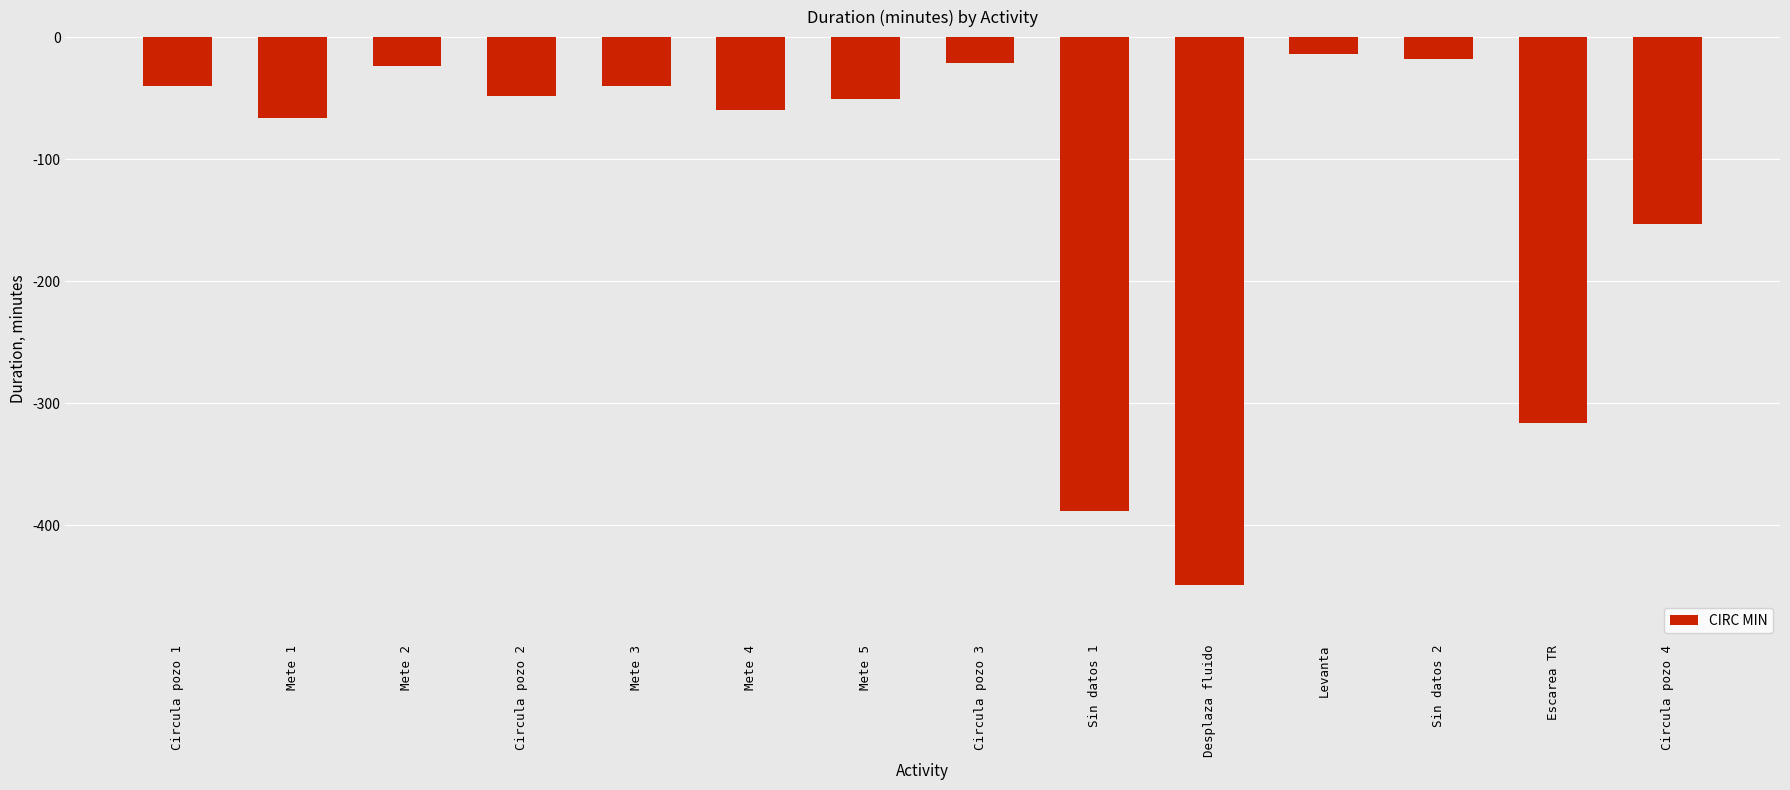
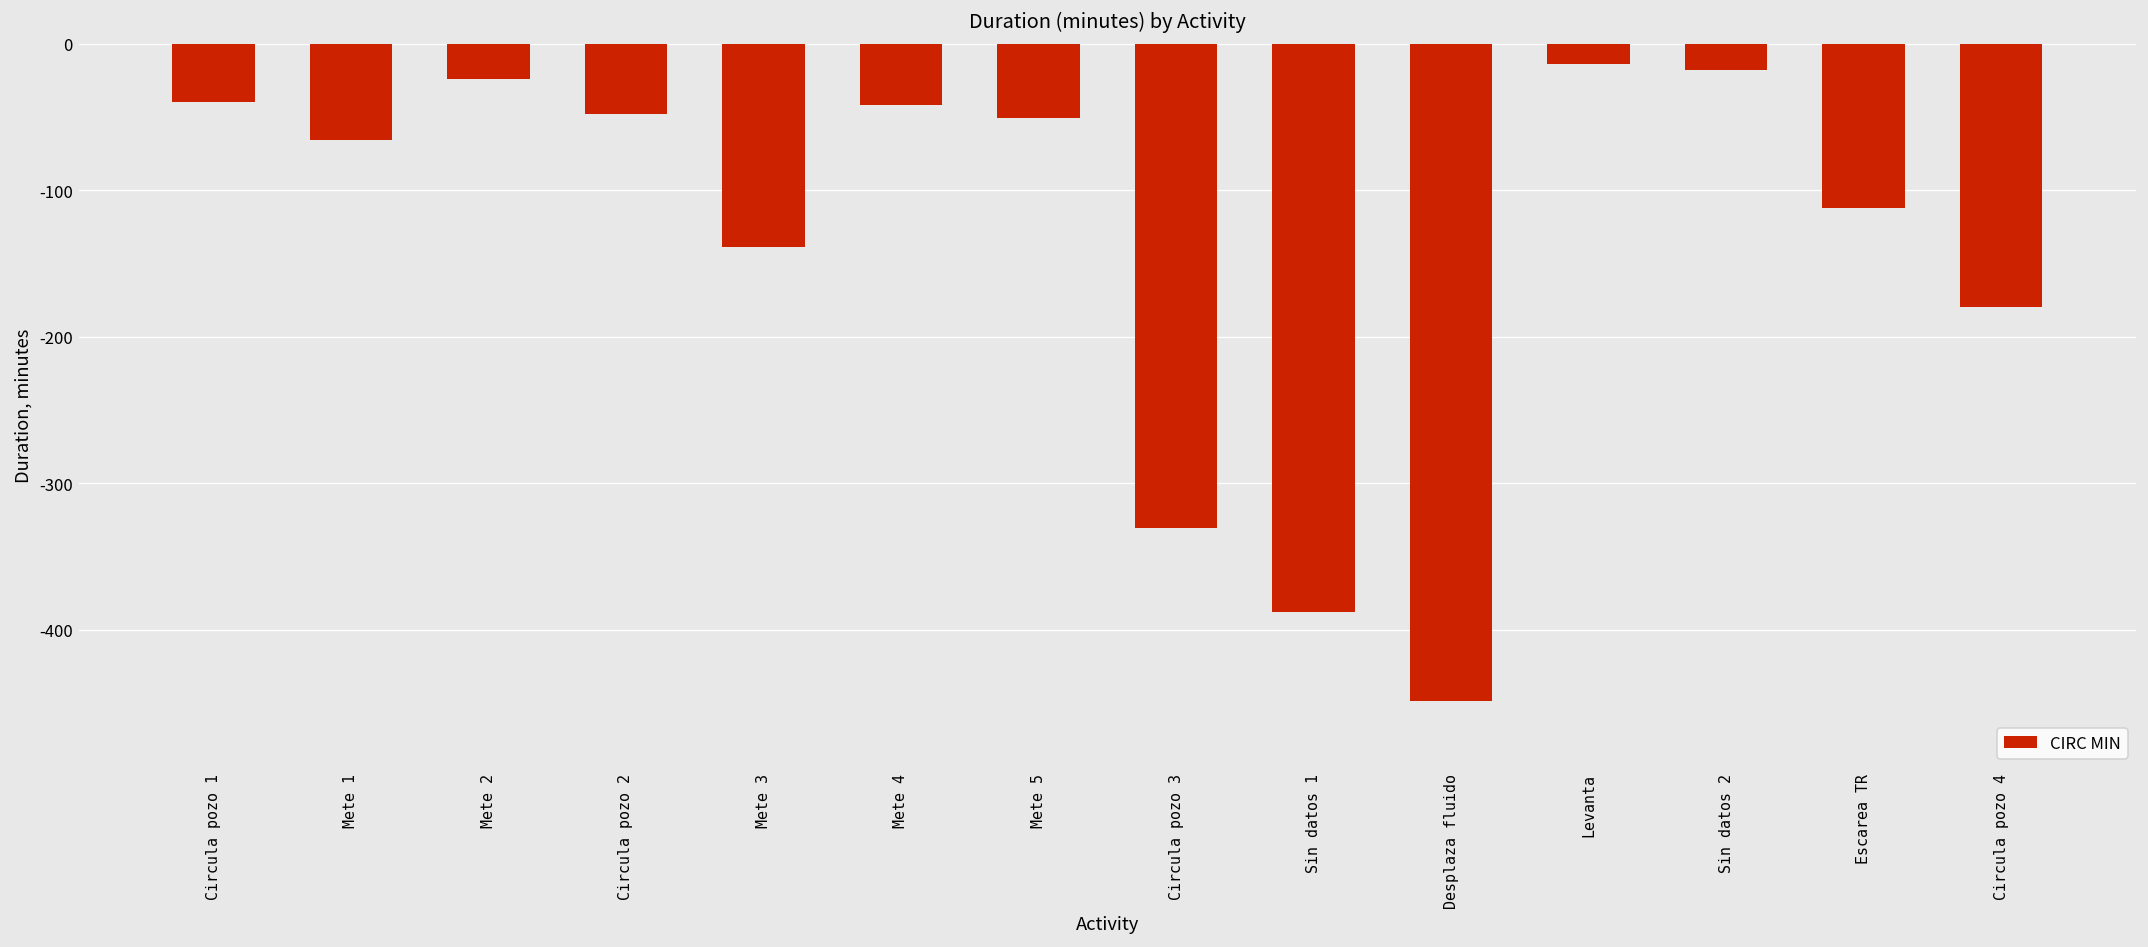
  {
    "Circula pozo 1": -40,
    "Mete 1": -66,
    "Mete 2": -24,
    "Circula pozo 2": -48,
-   "Mete 3": -40,
-   "Mete 4": -60,
+   "Mete 3": -139,
+   "Mete 4": -42,
    "Mete 5": -51,
-   "Circula pozo 3": -21,
+   "Circula pozo 3": -331,
    "Sin datos 1": -388,
    "Desplaza fluido": -449,
    "Levanta": -14,
    "Sin datos 2": -18,
-   "Escarea TR": -316,
-   "Circula pozo 4": -153
+   "Escarea TR": -112,
+   "Circula pozo 4": -180
  }
